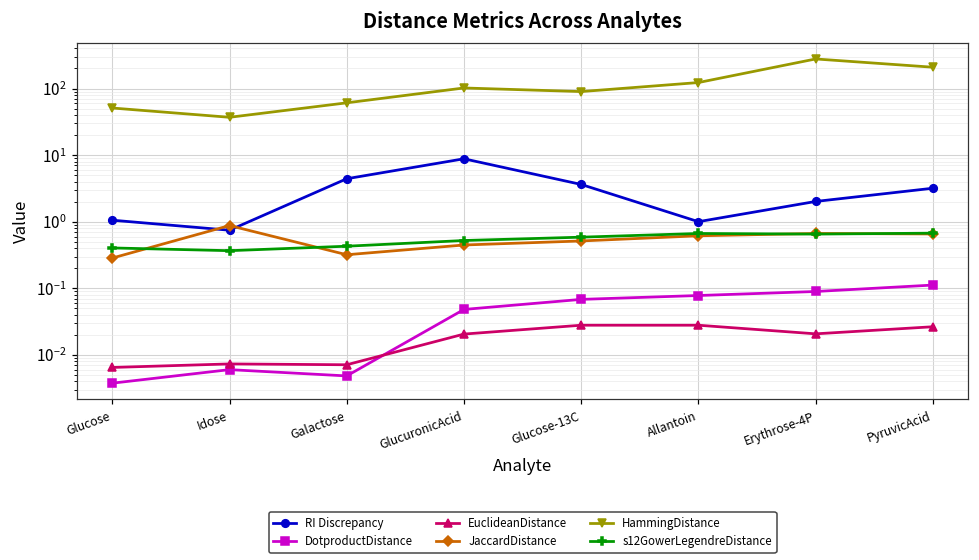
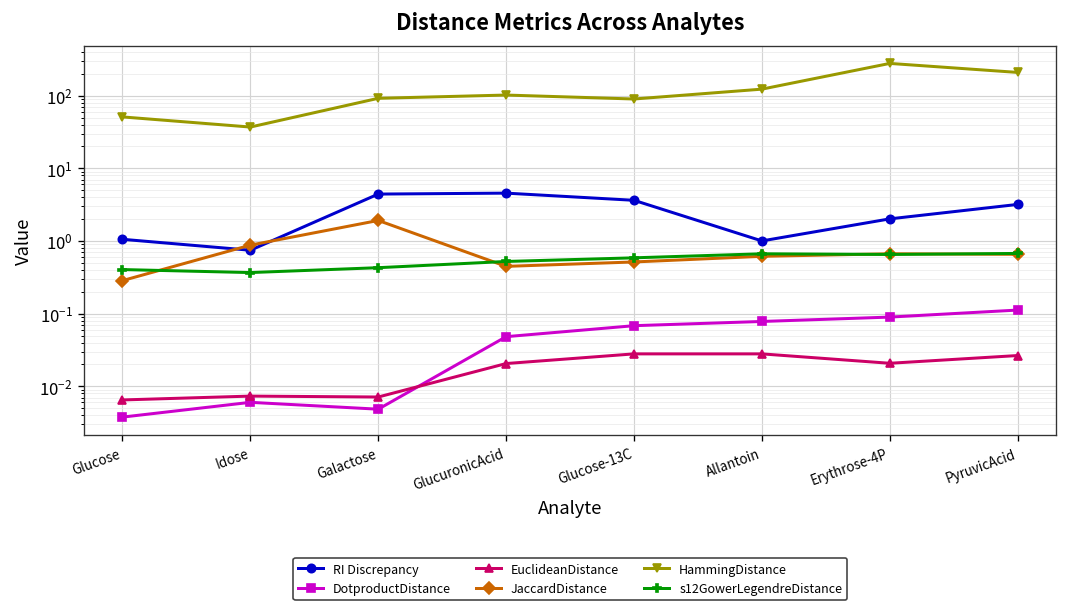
  {
    "RI Discrepancy": {
      "Glucose": 1,
      "Idose": 0.7,
      "Galactose": 4,
-     "GlucuronicAcid": 9,
+     "GlucuronicAcid": 5,
      "Glucose-13C": 4,
      "Allantoin": 1,
      "Erythrose-4P": 2,
      "PyruvicAcid": 3
    },
    "DotproductDistance": {
      "Glucose": 0.004,
      "Idose": 0.006,
      "Galactose": 0.005,
      "GlucuronicAcid": 0.05,
      "Glucose-13C": 0.07,
      "Allantoin": 0.08,
      "Erythrose-4P": 0.09,
      "PyruvicAcid": 0.11
    },
    "EuclideanDistance": {
      "Glucose": 0.006,
      "Idose": 0.007,
      "Galactose": 0.007,
      "GlucuronicAcid": 0.021,
      "Glucose-13C": 0.03,
      "Allantoin": 0.03,
      "Erythrose-4P": 0.021,
      "PyruvicAcid": 0.03
    },
    "JaccardDistance": {
      "Glucose": 0.3,
      "Idose": 0.9,
-     "Galactose": 0.3,
+     "Galactose": 1.9,
      "GlucuronicAcid": 0.4,
      "Glucose-13C": 0.5
    },
    "HammingDistance": {
      "Glucose": 50,
      "Idose": 40,
-     "Galactose": 60,
+     "Galactose": 90,
      "GlucuronicAcid": 100,
      "Glucose-13C": 90,
      "Allantoin": 120,
      "Erythrose-4P": 300,
      "PyruvicAcid": 210
    },
    "s12GowerLegendreDistance": {
      "Glucose": 0.4,
      "Idose": 0.4,
      "Galactose": 0.4,
      "GlucuronicAcid": 0.5,
      "Glucose-13C": 0.6
    }
  }
